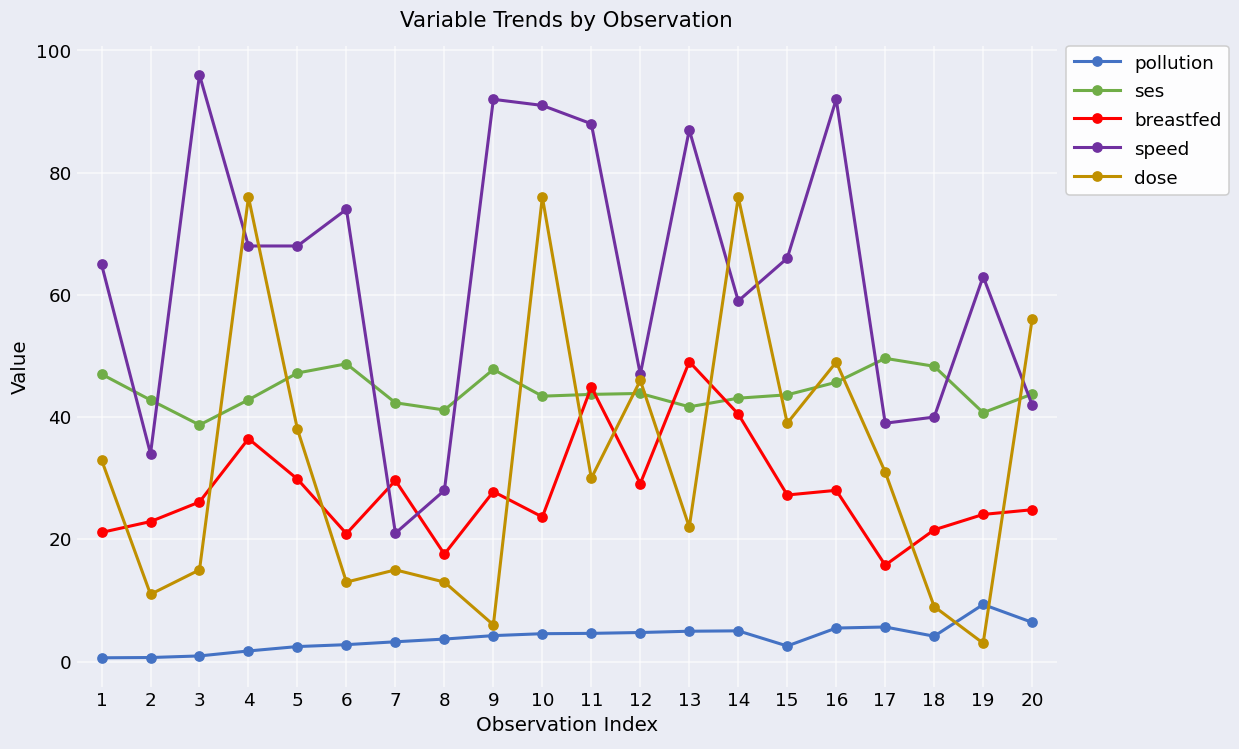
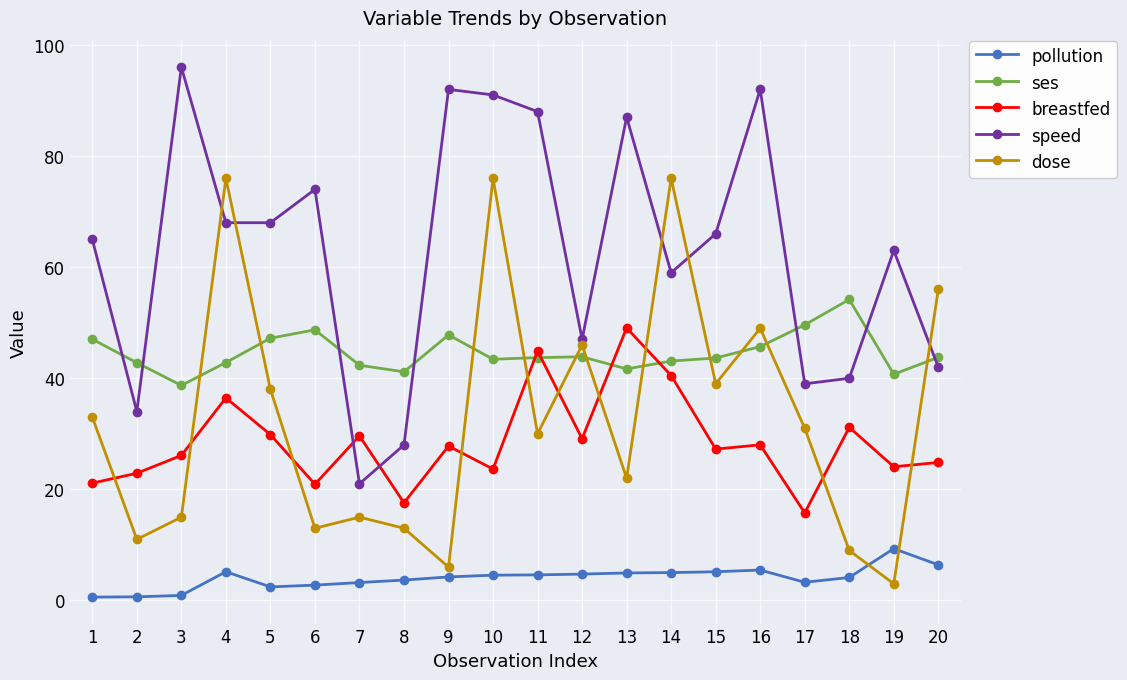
  {
    "pollution": {
      "1": 1,
      "2": 1,
      "3": 1,
-     "4": 2,
+     "4": 5,
      "5": 2,
      "6": 3,
      "7": 3,
      "8": 4,
      "9": 4,
      "10": 5,
      "11": 5,
      "12": 5,
      "13": 5,
      "14": 5,
-     "15": 3,
+     "15": 5,
      "16": 5,
-     "17": 6,
+     "17": 3,
      "18": 4,
      "19": 9,
      "20": 6
    },
    "ses": {
      "1": 47,
      "2": 43,
      "3": 39,
      "4": 43,
      "5": 47,
      "6": 49,
      "7": 42,
      "8": 41,
      "9": 48,
      "10": 43,
      "11": 44,
      "12": 44,
      "13": 42,
      "14": 43,
      "15": 44,
      "16": 46,
      "17": 50,
-     "18": 48,
+     "18": 54,
      "19": 41,
      "20": 44
    },
    "breastfed": {
      "1": 21,
      "2": 23,
      "3": 26,
      "4": 36,
      "5": 30,
      "6": 21,
      "7": 30,
      "8": 18,
      "9": 28,
      "10": 24,
      "11": 45,
      "12": 29,
      "13": 49,
      "14": 40,
      "15": 27,
      "16": 28,
      "17": 16,
-     "18": 22,
+     "18": 31,
      "19": 24,
      "20": 25
    },
    "speed": {
      "1": 65,
      "2": 34,
      "3": 96,
      "4": 68,
      "5": 68,
      "6": 74,
      "7": 21,
      "8": 28,
      "9": 92,
      "10": 91,
      "11": 88,
      "12": 47,
      "13": 87,
      "14": 59,
      "15": 66,
      "16": 92,
      "17": 39,
      "18": 40,
      "19": 63,
      "20": 42
    },
    "dose": {
      "1": 33,
      "2": 11,
      "3": 15,
      "4": 76,
      "5": 38,
      "6": 13,
      "7": 15,
      "8": 13,
      "9": 6,
      "10": 76,
      "11": 30,
      "12": 46,
      "13": 22,
      "14": 76,
      "15": 39,
      "16": 49,
      "17": 31,
      "18": 9,
      "19": 3,
      "20": 56
    }
  }
